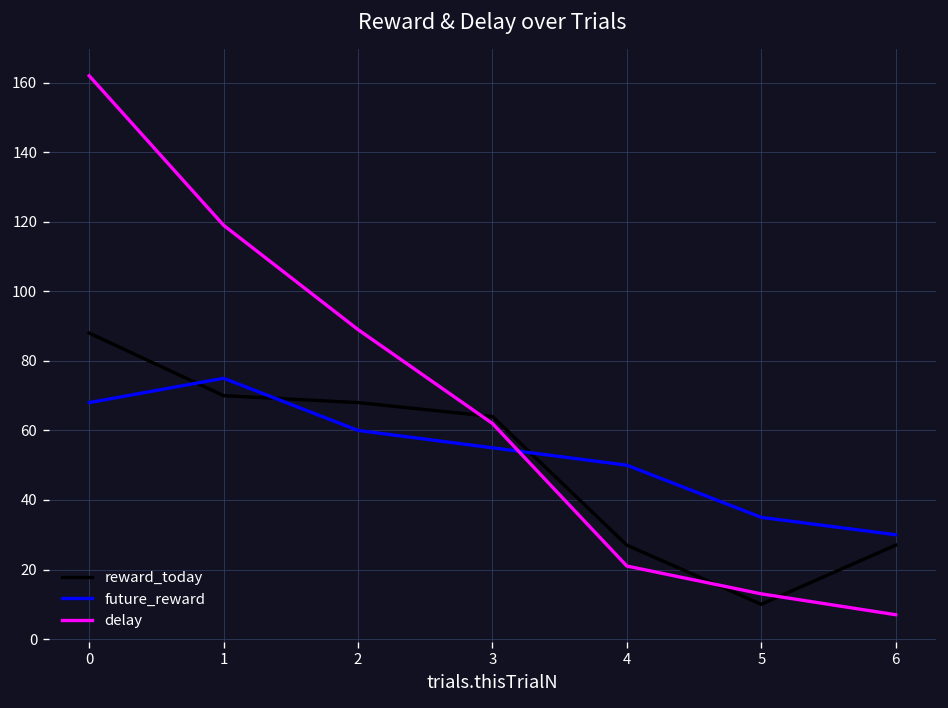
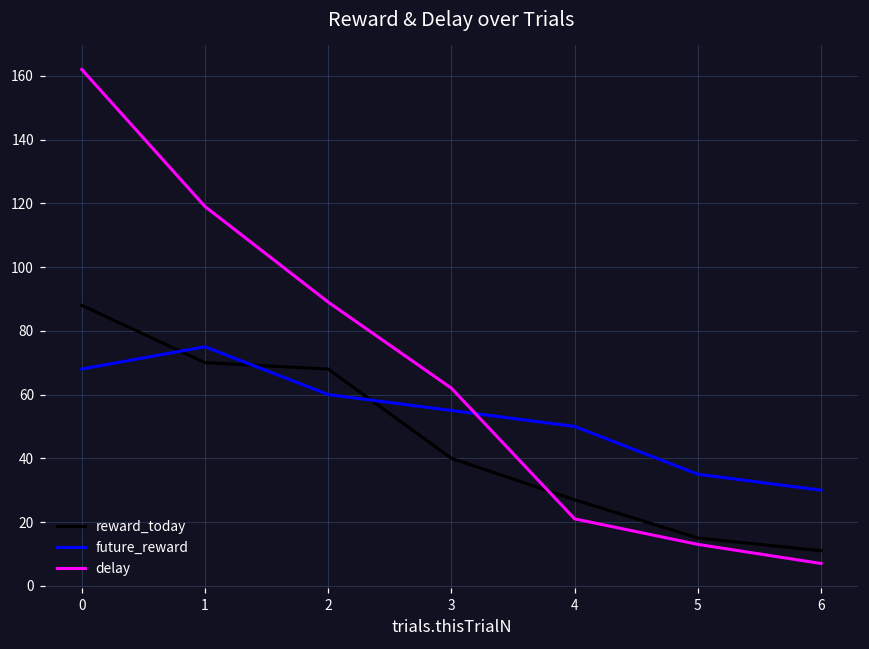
  {
    "reward_today": {
      "0": 88,
      "1": 70,
      "2": 68,
-     "3": 64,
+     "3": 40,
      "4": 27,
-     "5": 10,
-     "6": 27
+     "5": 15,
+     "6": 11
    },
    "future_reward": {
      "0": 68,
      "1": 75,
      "2": 60,
      "3": 55,
      "4": 50,
      "5": 35,
      "6": 30
    },
    "delay": {
      "0": 162,
      "1": 119,
      "2": 89,
      "3": 62,
      "4": 21,
      "5": 13,
      "6": 7
    }
  }
